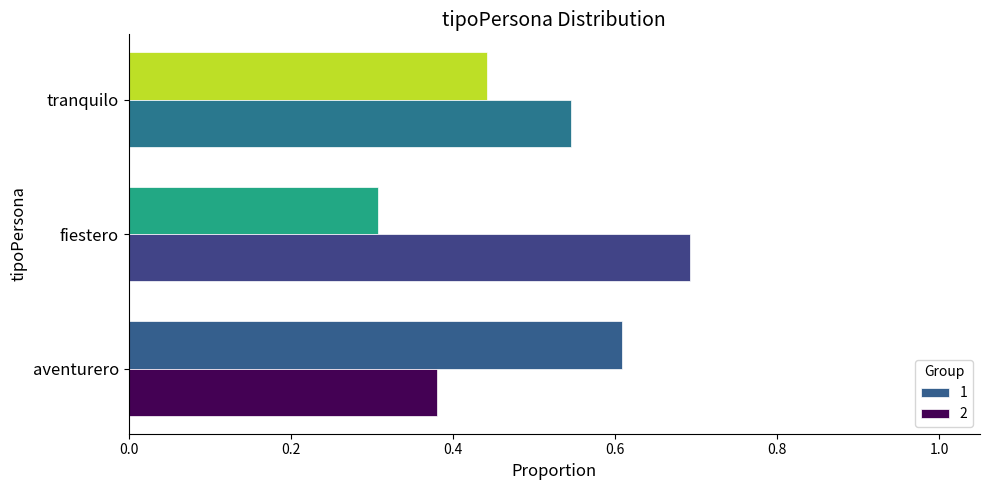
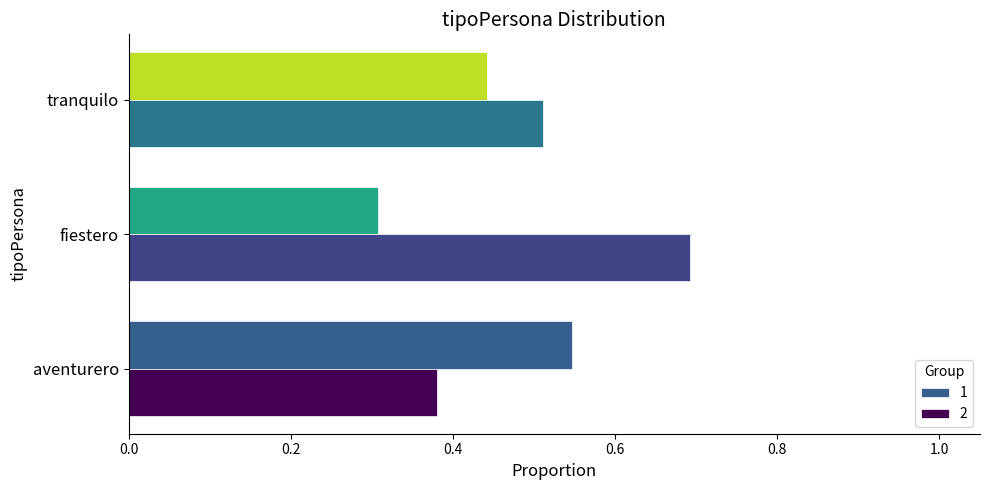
  {
    "1": {
      "tranquilo": 0.44,
      "fiestero": 0.31,
-     "aventurero": 0.61
+     "aventurero": 0.55
    },
    "2": {
-     "tranquilo": 0.55,
+     "tranquilo": 0.51,
      "fiestero": 0.69,
      "aventurero": 0.38
    }
  }
